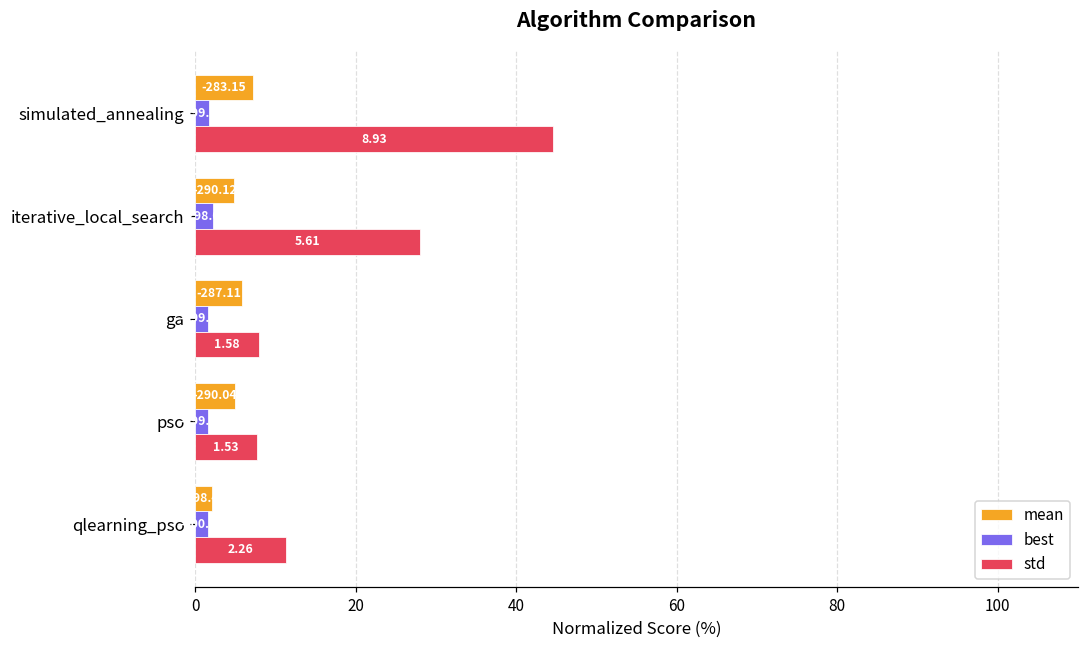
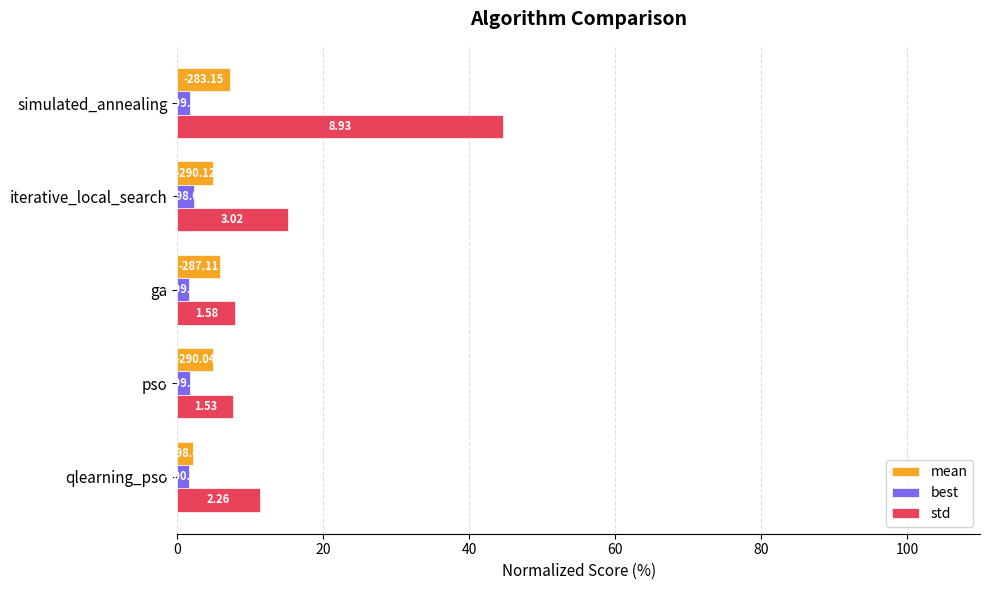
  {
    "mean": {
      "qlearning_pso": 2
    },
    "best": {
      "simulated_annealing": 2,
      "iterative_local_search": 2,
      "ga": 2,
      "pso": 2,
      "qlearning_pso": 2
    },
    "std": {
-     "iterative_local_search": 5.61
+     "iterative_local_search": 3.02
    }
  }
